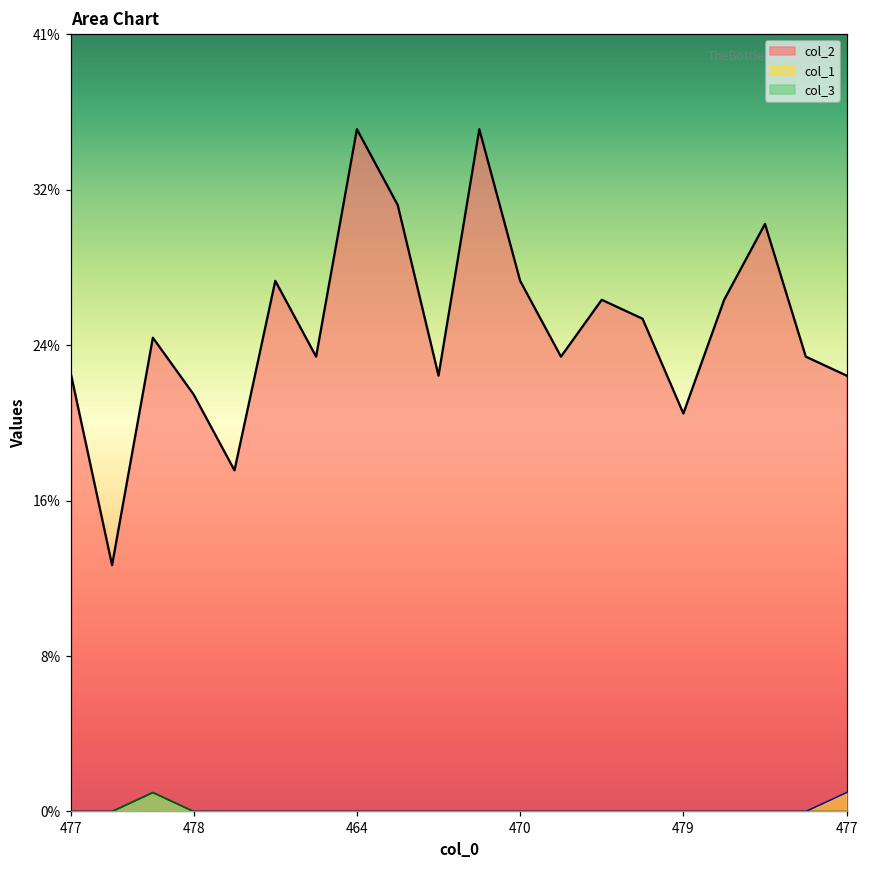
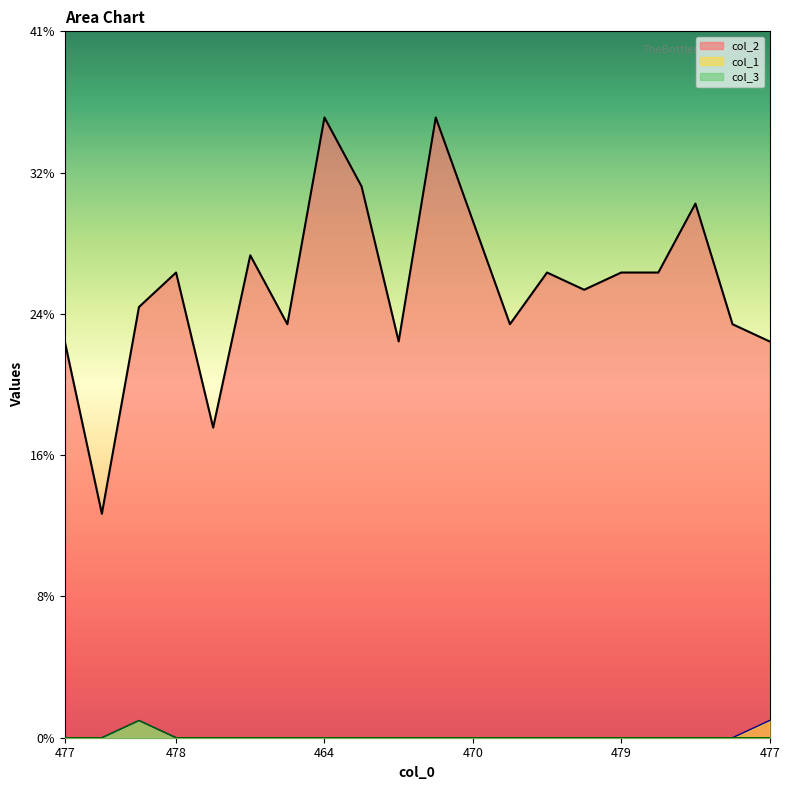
  {
    "col_2": {
-     "478": "22%",
+     "478": "27%",
      "464": "36%",
-     "470": "28%",
-     "479": "21%"
+     "470": "30%",
+     "479": "27%"
    }
  }
